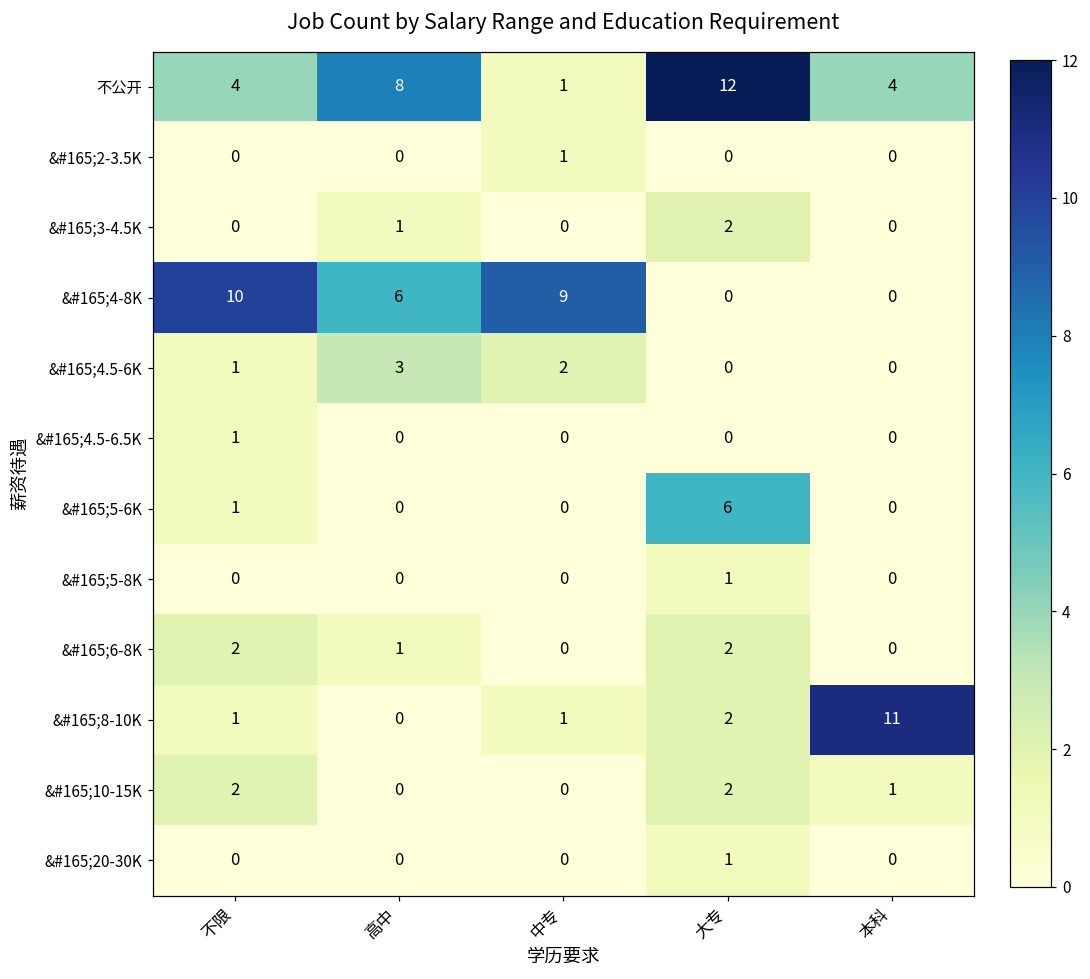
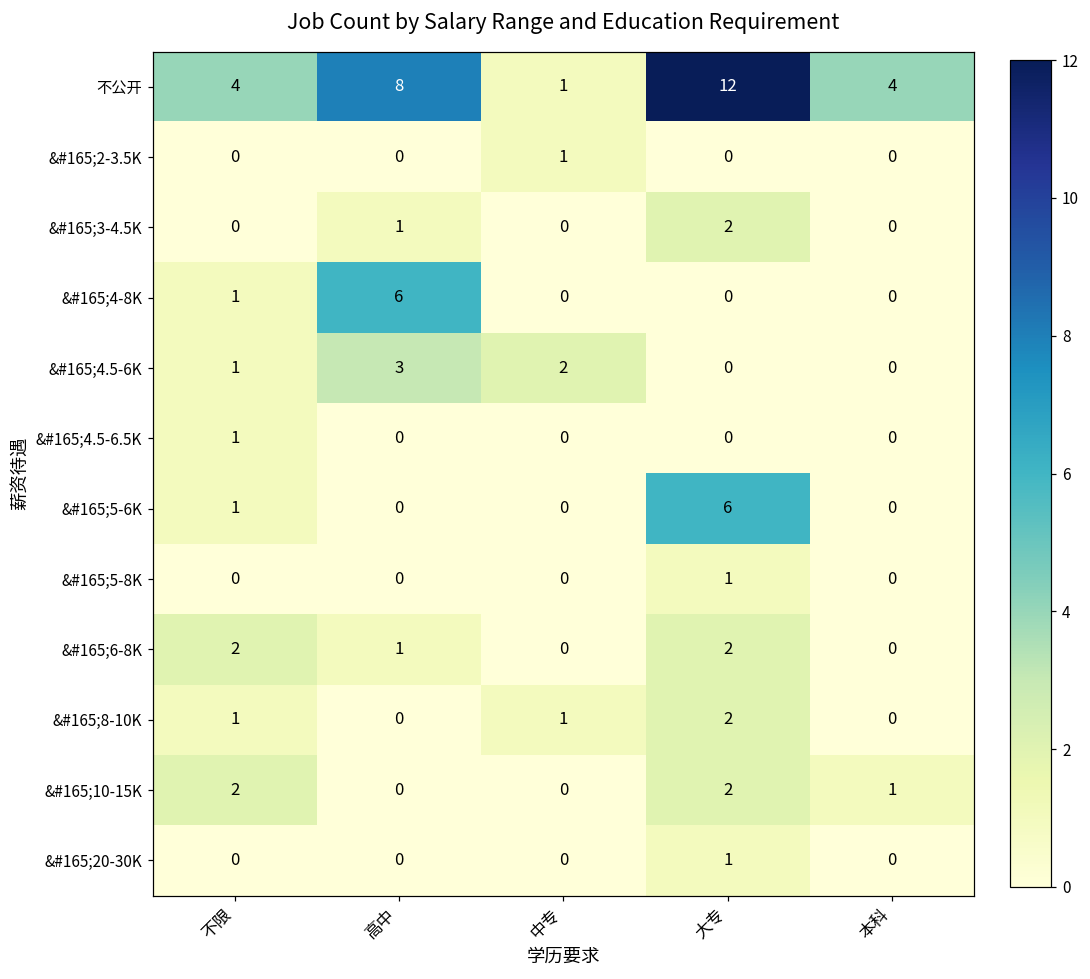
  {
    "不公开": {
      "不限": 4,
      "高中": 8,
      "中专": 1,
      "大专": 12,
      "本科": 4
    },
    "&#165;2-3.5K": {
      "不限": 0,
      "高中": 0,
      "中专": 1,
      "大专": 0,
      "本科": 0
    },
    "&#165;3-4.5K": {
      "不限": 0,
      "高中": 1,
      "中专": 0,
      "大专": 2,
      "本科": 0
    },
    "&#165;4-8K": {
-     "不限": 10,
+     "不限": 1,
      "高中": 6,
-     "中专": 9,
+     "中专": 0,
      "大专": 0,
      "本科": 0
    },
    "&#165;4.5-6K": {
      "不限": 1,
      "高中": 3,
      "中专": 2,
      "大专": 0,
      "本科": 0
    },
    "&#165;4.5-6.5K": {
      "不限": 1,
      "高中": 0,
      "中专": 0,
      "大专": 0,
      "本科": 0
    },
    "&#165;5-6K": {
      "不限": 1,
      "高中": 0,
      "中专": 0,
      "大专": 6,
      "本科": 0
    },
    "&#165;5-8K": {
      "不限": 0,
      "高中": 0,
      "中专": 0,
      "大专": 1,
      "本科": 0
    },
    "&#165;6-8K": {
      "不限": 2,
      "高中": 1,
      "中专": 0,
      "大专": 2,
      "本科": 0
    },
    "&#165;8-10K": {
      "不限": 1,
      "高中": 0,
      "中专": 1,
      "大专": 2,
-     "本科": 11
+     "本科": 0
    },
    "&#165;10-15K": {
      "不限": 2,
      "高中": 0,
      "中专": 0,
      "大专": 2,
      "本科": 1
    },
    "&#165;20-30K": {
      "不限": 0,
      "高中": 0,
      "中专": 0,
      "大专": 1,
      "本科": 0
    }
  }
